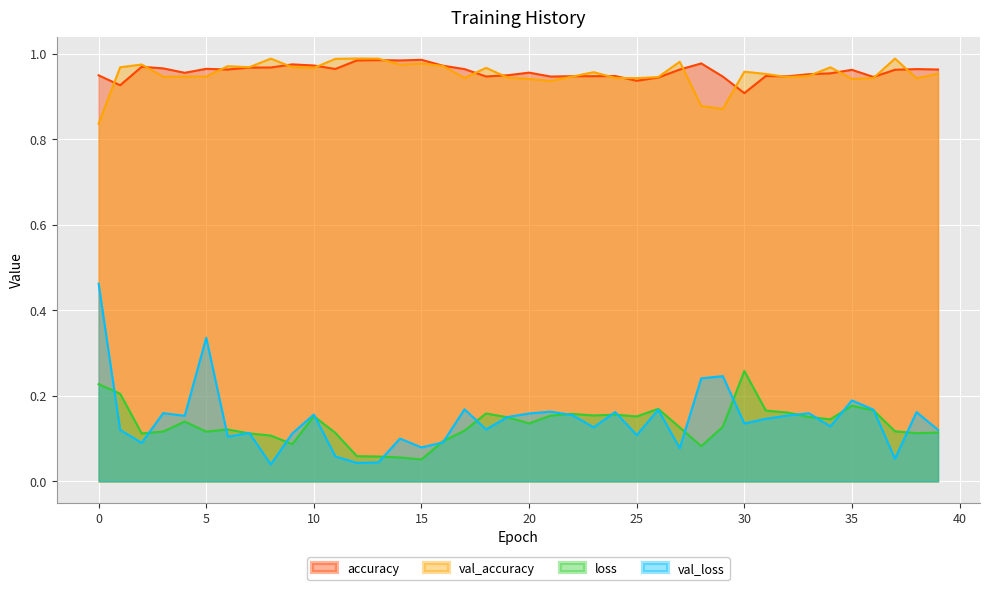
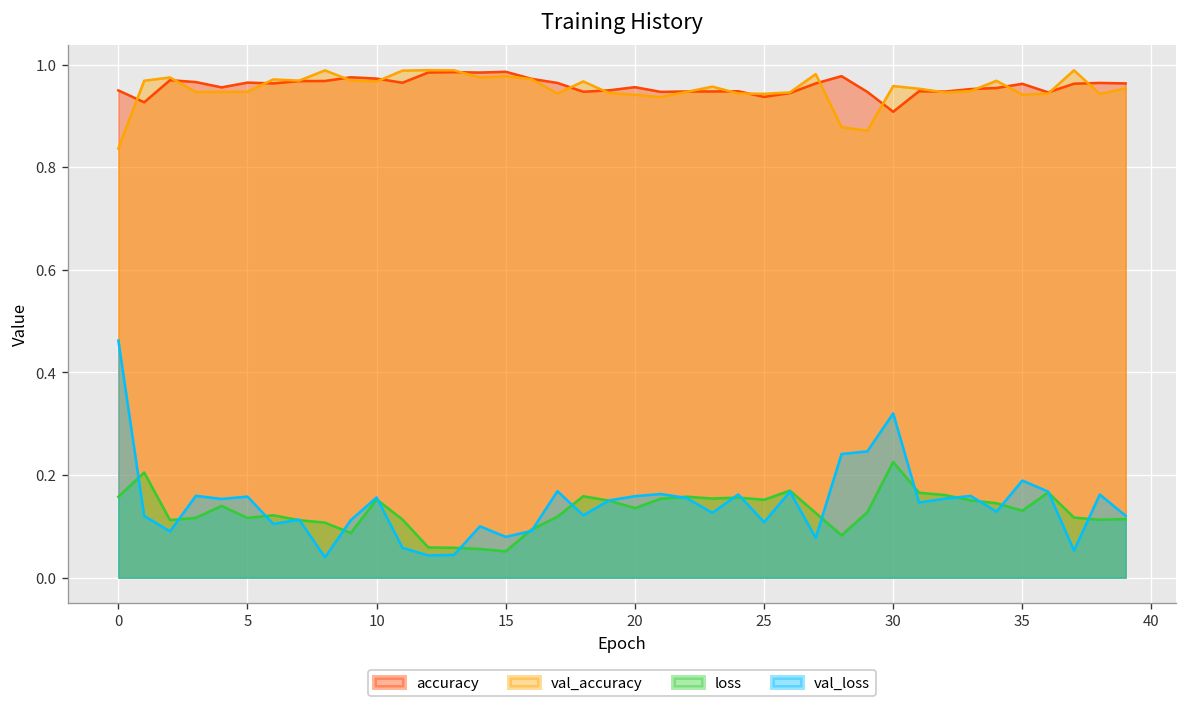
  {
    "loss": {
-     "0": 0.23,
+     "0": 0.16,
      "5": 0.12,
      "15": 0.05,
      "20": 0.14,
      "25": 0.15,
-     "30": 0.26,
-     "35": 0.18
+     "30": 0.23,
+     "35": 0.13
    },
    "val_loss": {
      "0": 0.46,
-     "5": 0.34,
+     "5": 0.16,
      "15": 0.08,
      "20": 0.16,
      "25": 0.11,
-     "30": 0.14,
+     "30": 0.32,
      "35": 0.19
    }
  }
